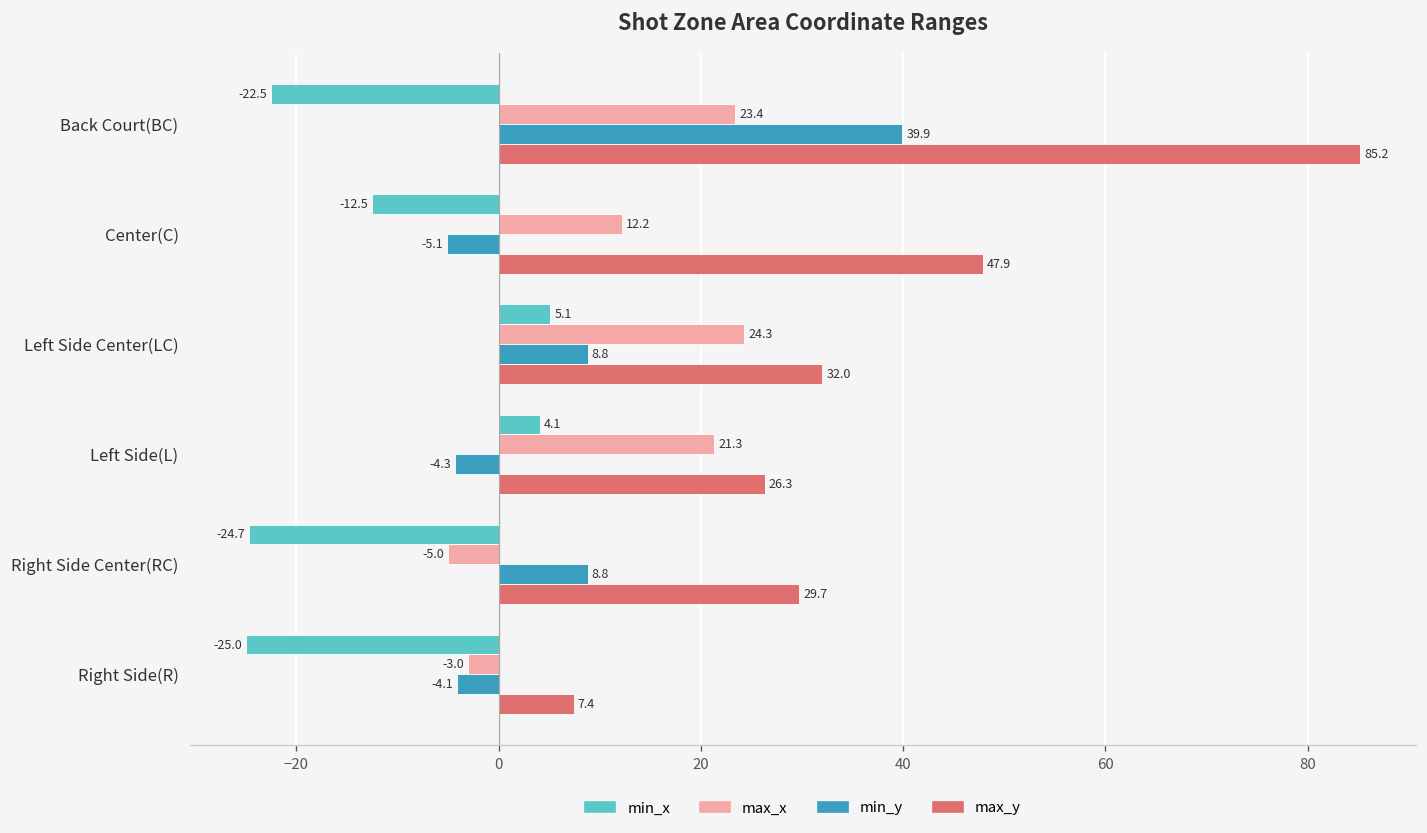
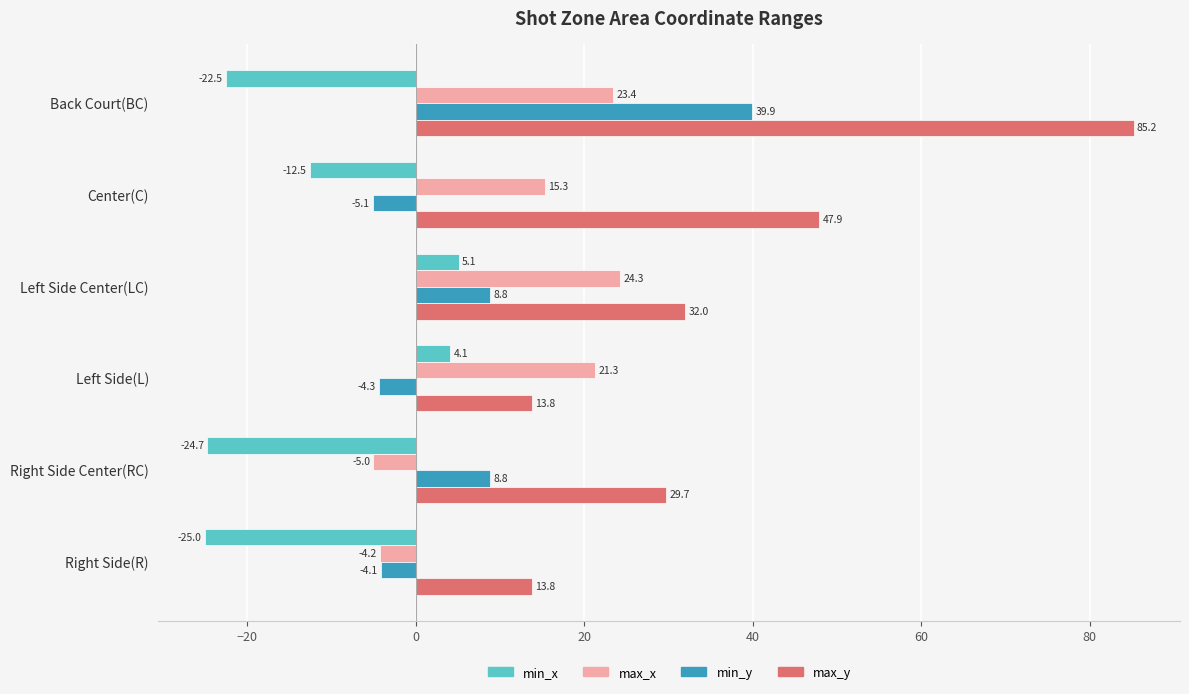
  {
    "max_x": {
      "Back Court(BC)": 23.4,
-     "Center(C)": 12.2,
+     "Center(C)": 15.3,
      "Left Side Center(LC)": 24.3,
      "Left Side(L)": 21.3,
      "Right Side Center(RC)": -5.0,
-     "Right Side(R)": -3.0
+     "Right Side(R)": -4.2
    },
    "max_y": {
      "Back Court(BC)": 85.2,
      "Center(C)": 47.9,
      "Left Side Center(LC)": 32.0,
-     "Left Side(L)": 26.3,
+     "Left Side(L)": 13.8,
      "Right Side Center(RC)": 29.7,
-     "Right Side(R)": 7.4
+     "Right Side(R)": 13.8
    }
  }
